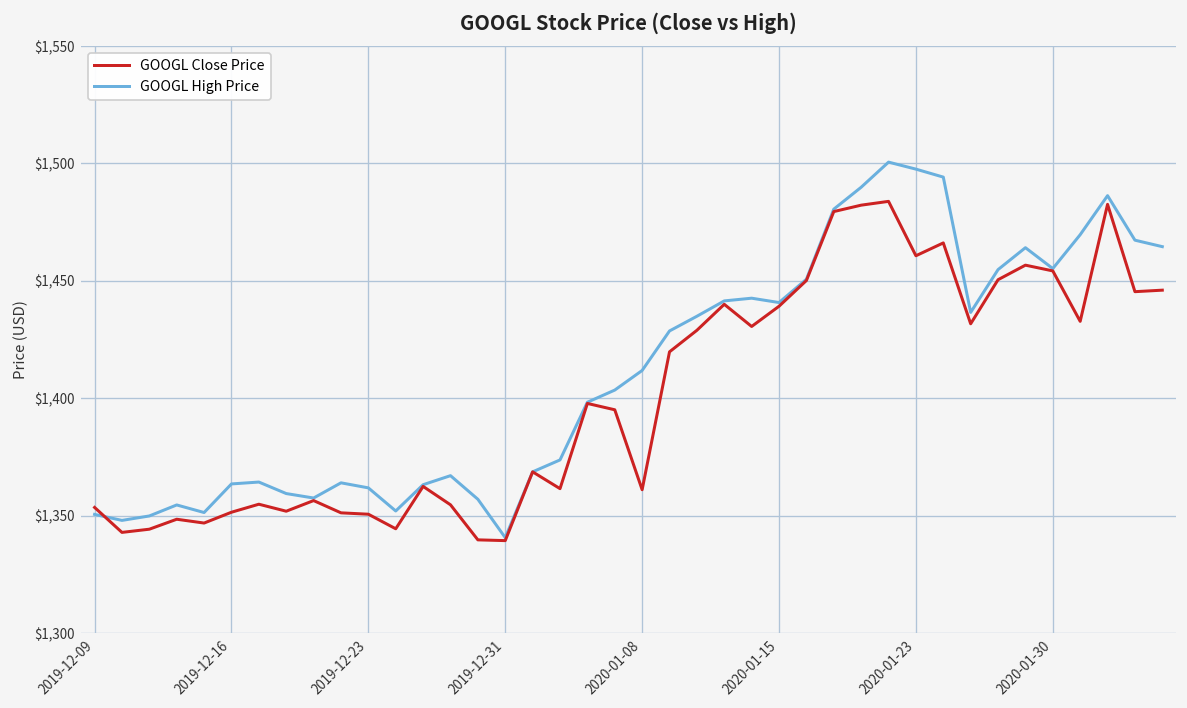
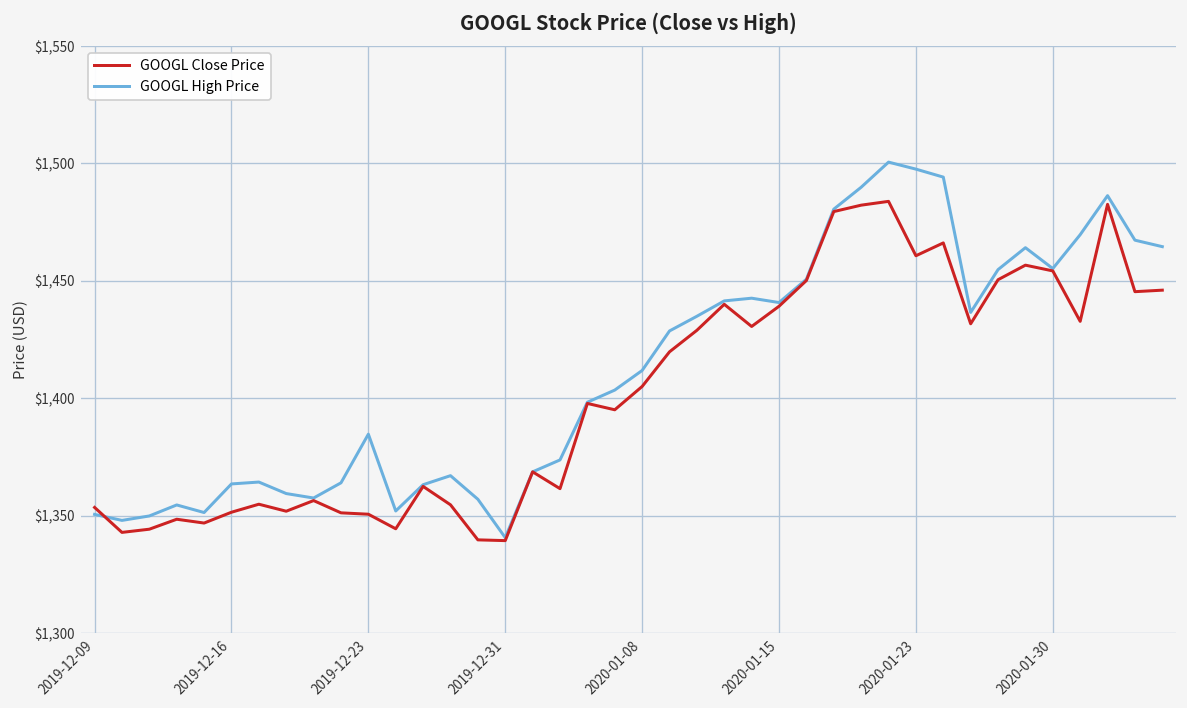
  {
    "GOOGL Close Price": {
      "2019-12-09": "$1,354",
      "2019-12-16": "$1,351",
      "2019-12-23": "$1,351",
-     "2020-01-08": "$1,361",
+     "2020-01-08": "$1,405",
      "2020-01-15": "$1,439",
      "2020-01-23": "$1,461"
    },
    "GOOGL High Price": {
      "2019-12-09": "$1,351",
      "2019-12-16": "$1,364",
-     "2019-12-23": "$1,362",
+     "2019-12-23": "$1,385",
      "2020-01-08": "$1,412",
      "2020-01-15": "$1,441",
      "2020-01-23": "$1,498"
    }
  }
